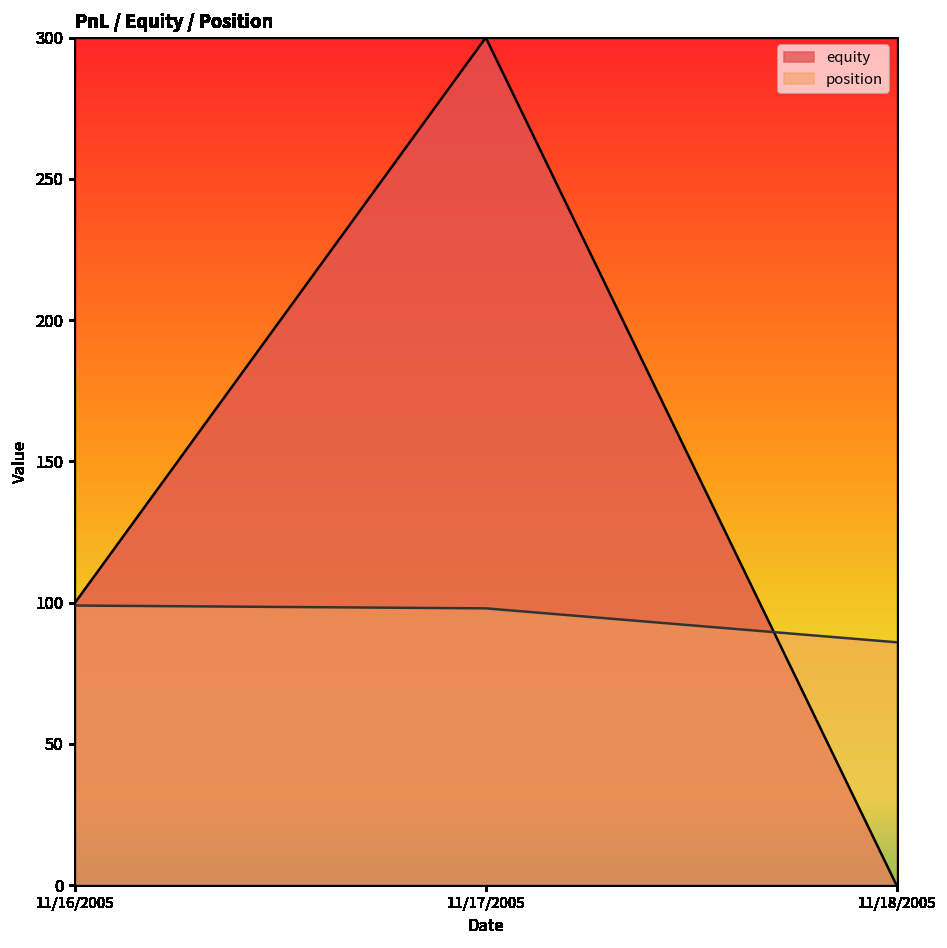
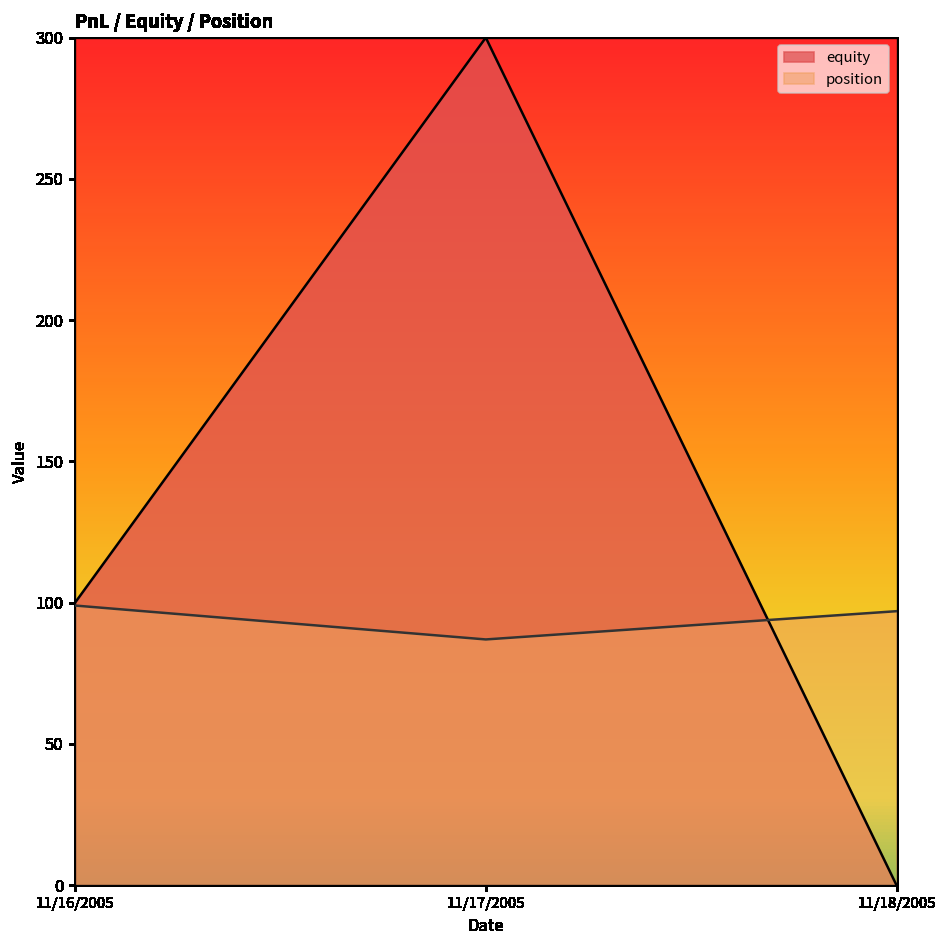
  {
    "equity": {
      "11/17/2005": 300,
      "11/18/2005": 0
    },
    "position": {
-     "11/17/2005": 98,
-     "11/18/2005": 86
+     "11/17/2005": 87,
+     "11/18/2005": 97
    }
  }
